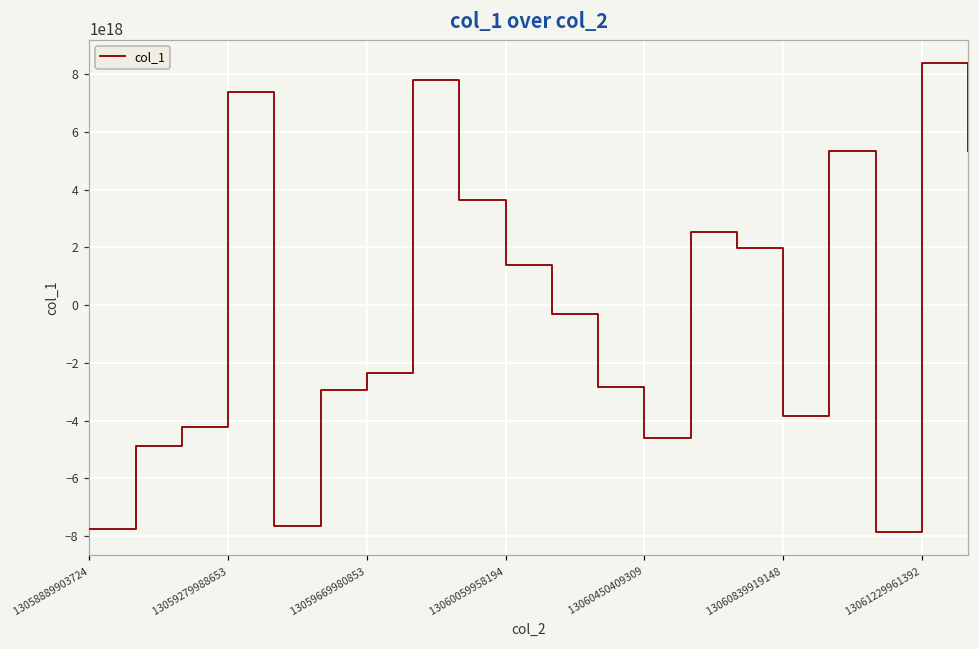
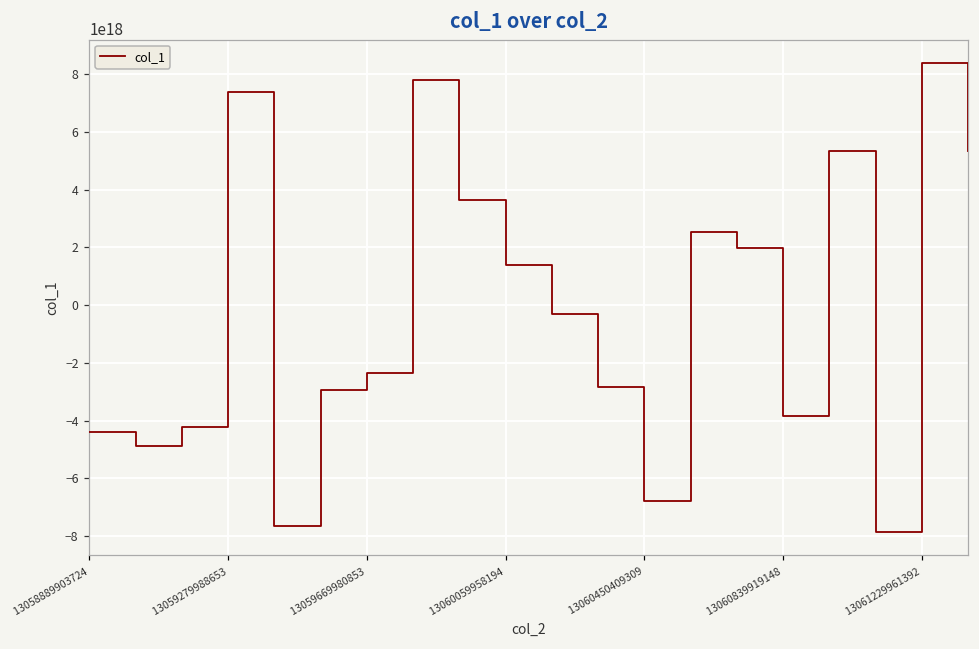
  {
-   "13058889903724": -7700000000000000000,
+   "13058889903724": -4400000000000000000,
    "13059279988653": 7400000000000000000,
    "13059669980853": -2300000000000000000,
    "13060059958194": 1400000000000000000,
-   "13060450409309": -4600000000000000000,
+   "13060450409309": -6800000000000000000,
    "13060839919148": -3800000000000000000,
    "13061229961392": 8400000000000000000
  }
